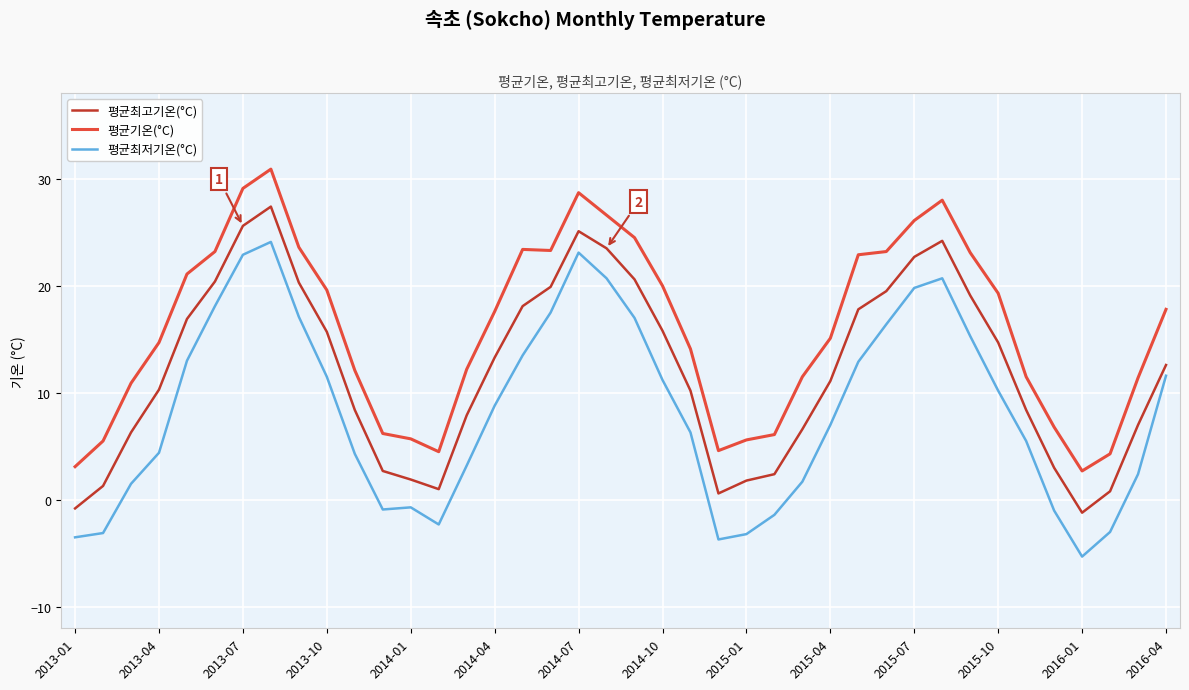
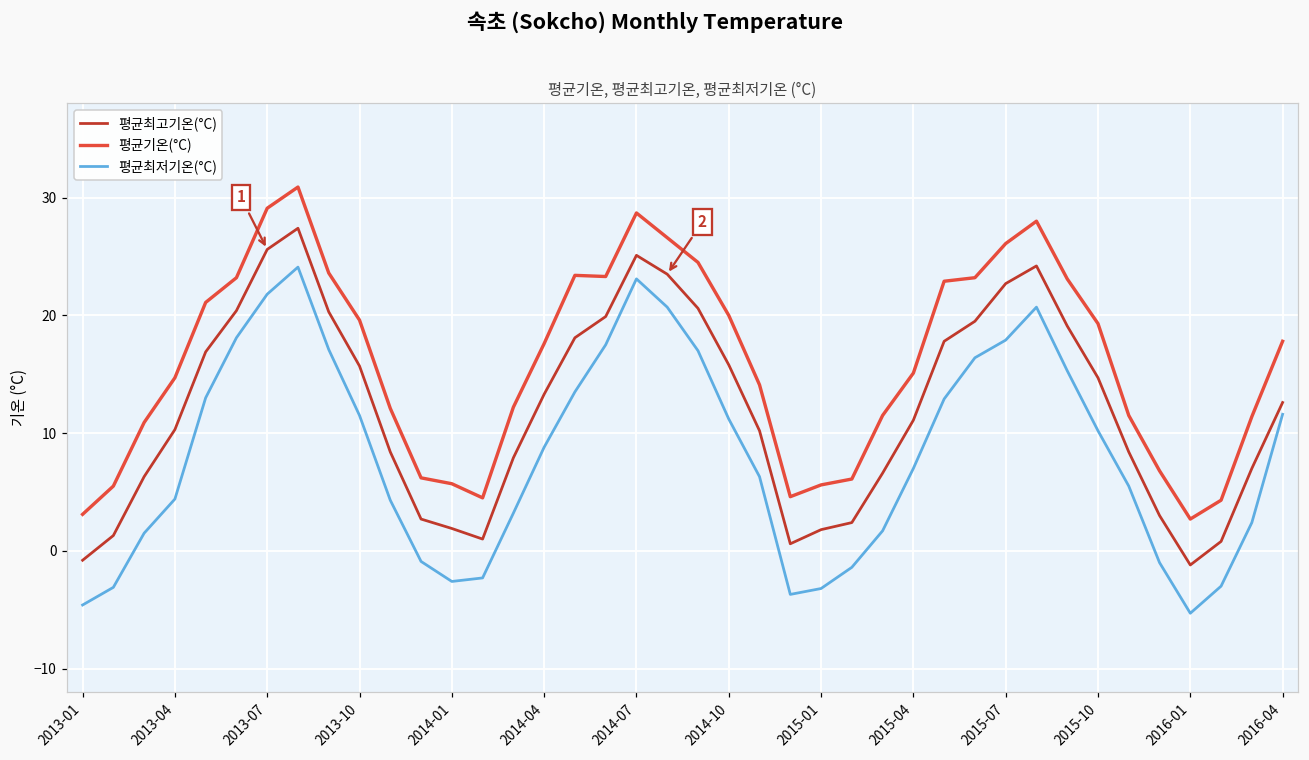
  {
    "평균최저기온(°C)": {
-     "2013-01": -3.5,
+     "2013-01": -4.6,
      "2013-04": 4.4,
-     "2013-07": 22.9,
+     "2013-07": 21.8,
      "2013-10": 11.5,
-     "2014-01": -0.7,
+     "2014-01": -2.6,
      "2014-04": 8.8,
      "2014-07": 23.1,
      "2014-10": 11.2,
      "2015-01": -3.2,
      "2015-04": 7.0,
-     "2015-07": 19.8,
+     "2015-07": 17.9,
      "2015-10": 10.2,
      "2016-01": -5.3,
      "2016-04": 11.6
    }
  }
